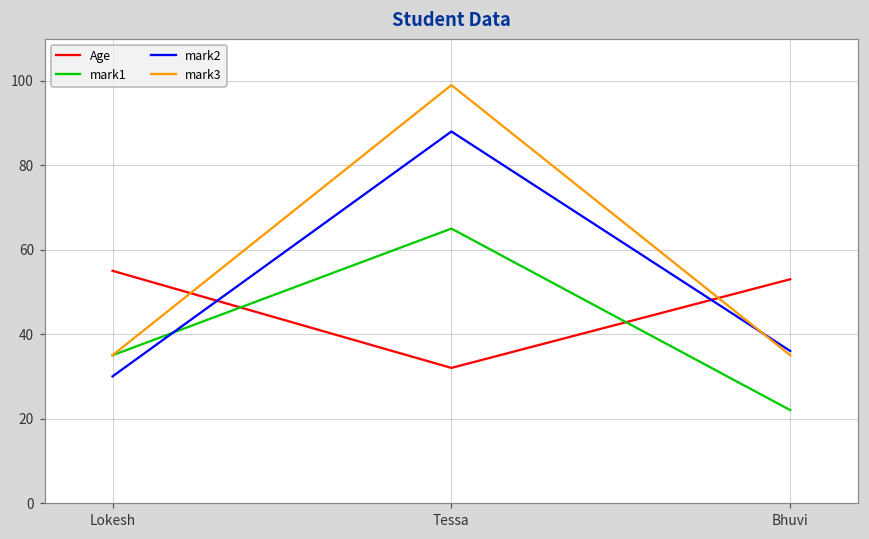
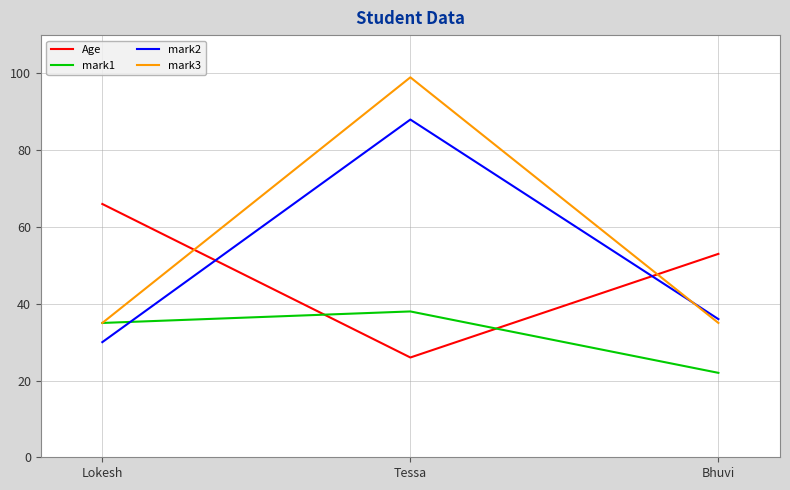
  {
    "Age": {
-     "Lokesh": 55,
-     "Tessa": 32,
+     "Lokesh": 66,
+     "Tessa": 26,
      "Bhuvi": 53
    },
    "mark1": {
-     "Tessa": 65,
+     "Tessa": 38,
      "Bhuvi": 22
    },
    "mark2": {
      "Lokesh": 30,
      "Tessa": 88,
      "Bhuvi": 36
    },
    "mark3": {
      "Tessa": 99,
      "Bhuvi": 35
    }
  }
